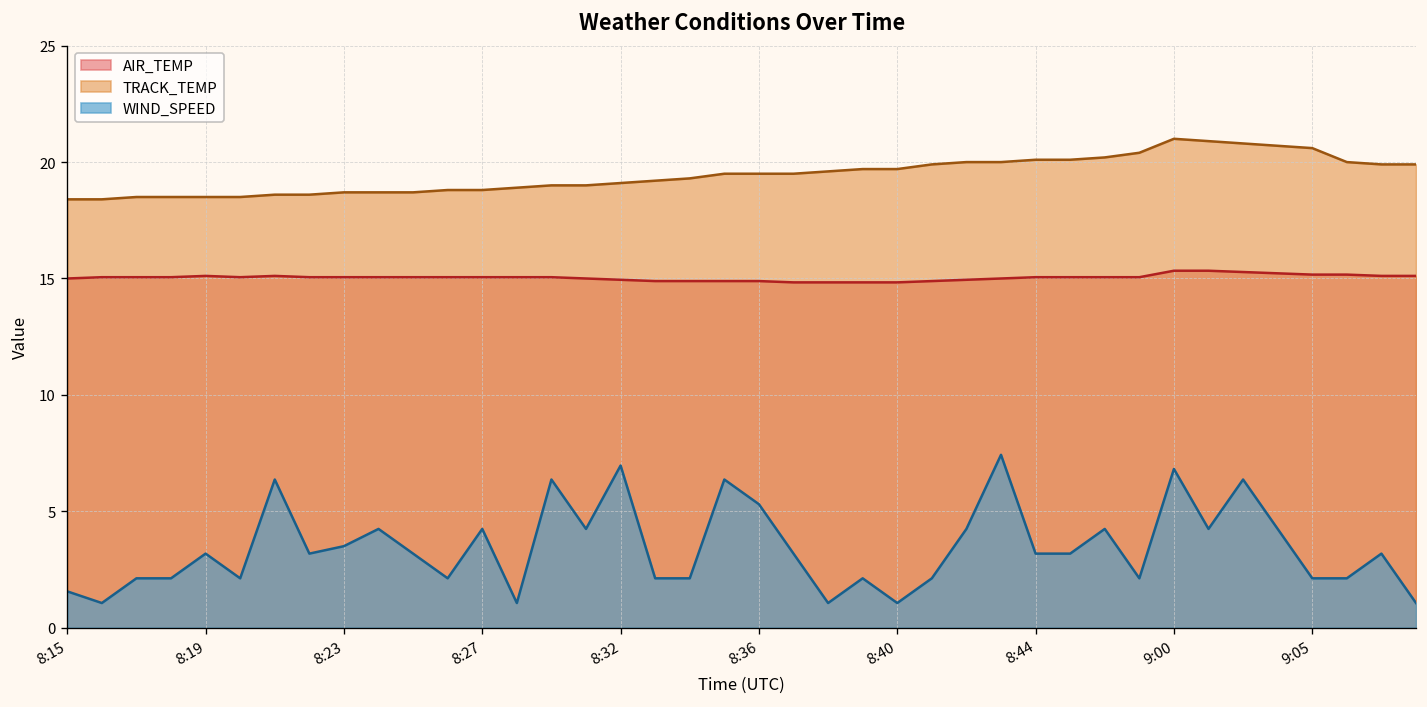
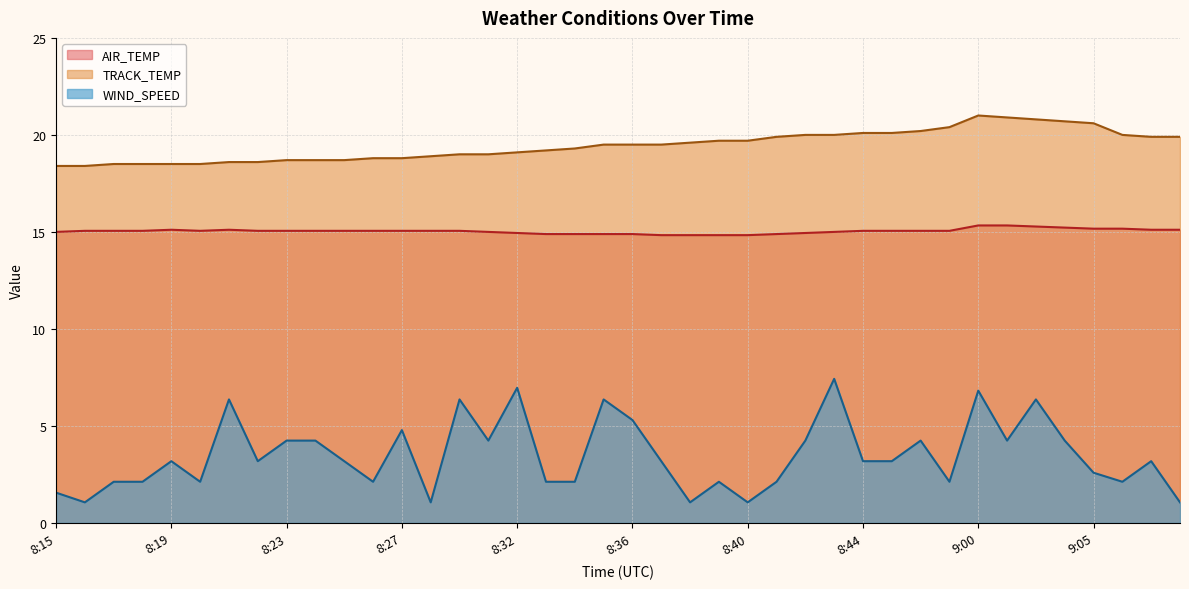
  {
    "WIND_SPEED": {
      "8:15": 1.6,
      "8:19": 3.2,
-     "8:23": 3.5,
-     "8:27": 4.2,
+     "8:23": 4.2,
+     "8:27": 4.8,
      "8:32": 7.0,
      "8:36": 5.3,
      "8:40": 1.1,
      "8:44": 3.2,
      "9:00": 6.8,
-     "9:05": 2.1
+     "9:05": 2.6
    }
  }
